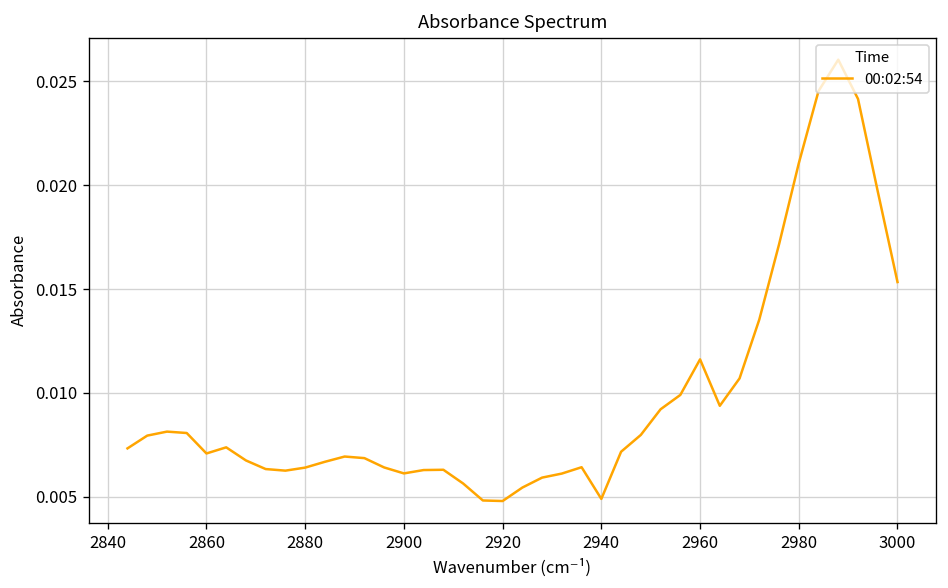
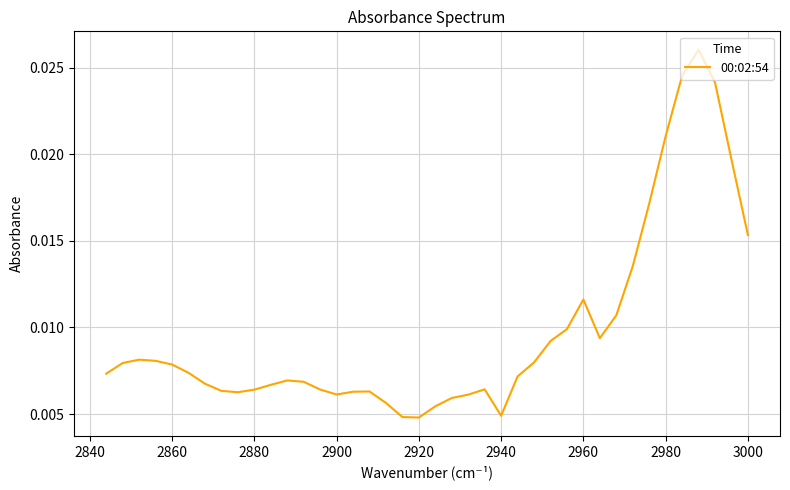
  {
-   "2860": 0.0071,
+   "2860": 0.0079,
    "2880": 0.0064,
    "2900": 0.0061,
    "2920": 0.0048,
    "2940": 0.0049,
    "2960": 0.0116,
    "2980": 0.0211,
    "3000": 0.0153
  }
